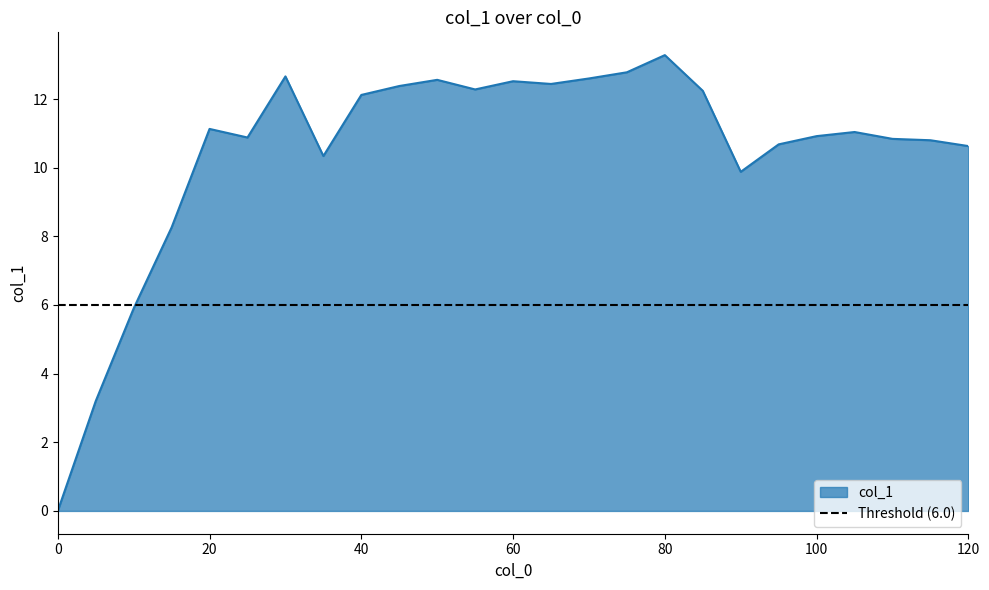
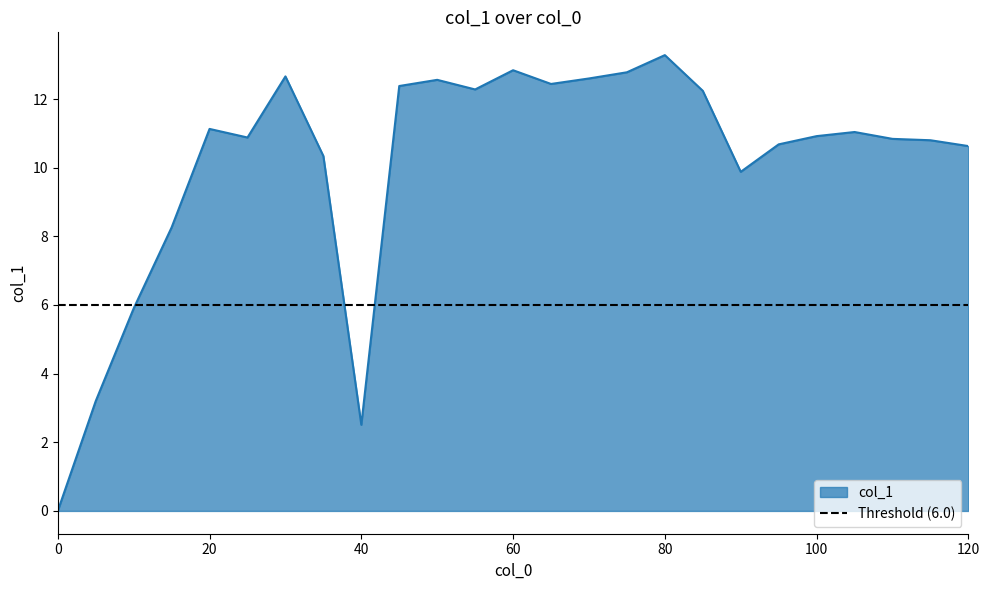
  {
    "0": 0.0,
    "20": 11.1,
-   "40": 12.1,
-   "60": 12.5,
+   "40": 2.5,
+   "60": 12.8,
    "80": 13.3,
    "100": 10.9,
    "120": 10.6
  }
